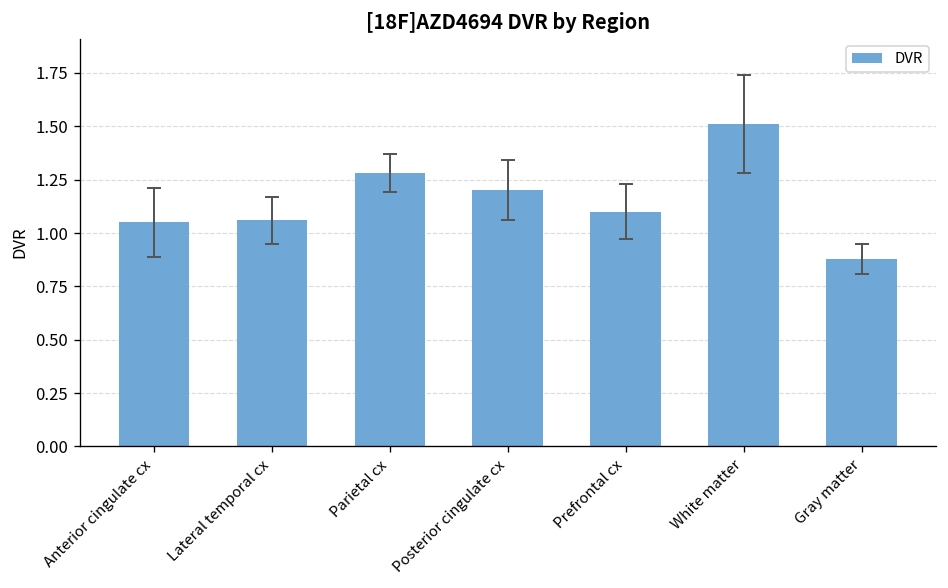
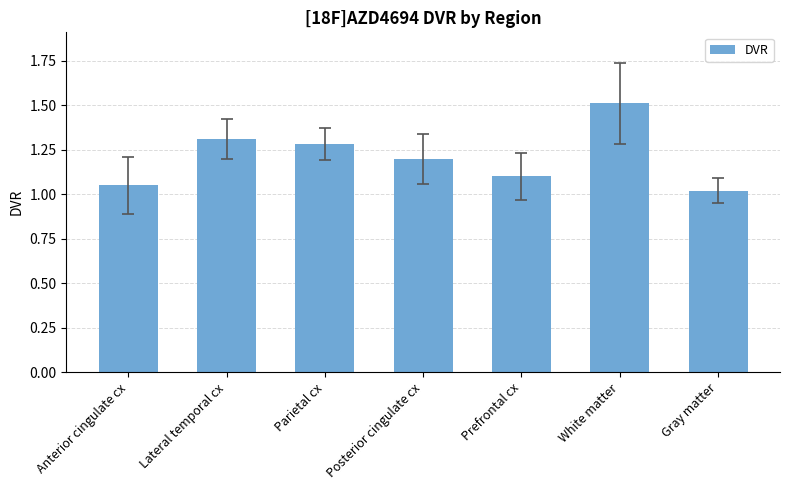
  {
    "DVR": {
      "Anterior cingulate cx": 1.05,
-     "Lateral temporal cx": 1.06,
+     "Lateral temporal cx": 1.31,
      "Parietal cx": 1.28,
      "Posterior cingulate cx": 1.20,
      "Prefrontal cx": 1.10,
      "White matter": 1.51,
-     "Gray matter": 0.88
+     "Gray matter": 1.02
    }
  }
